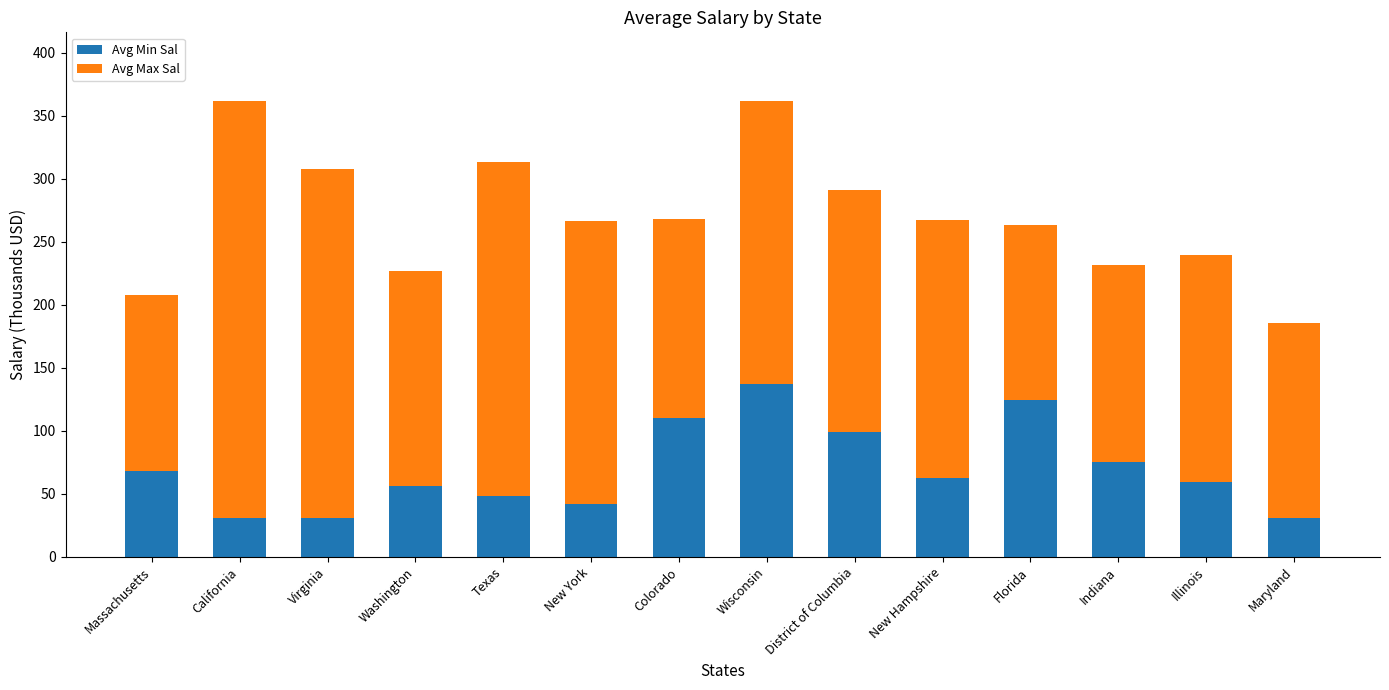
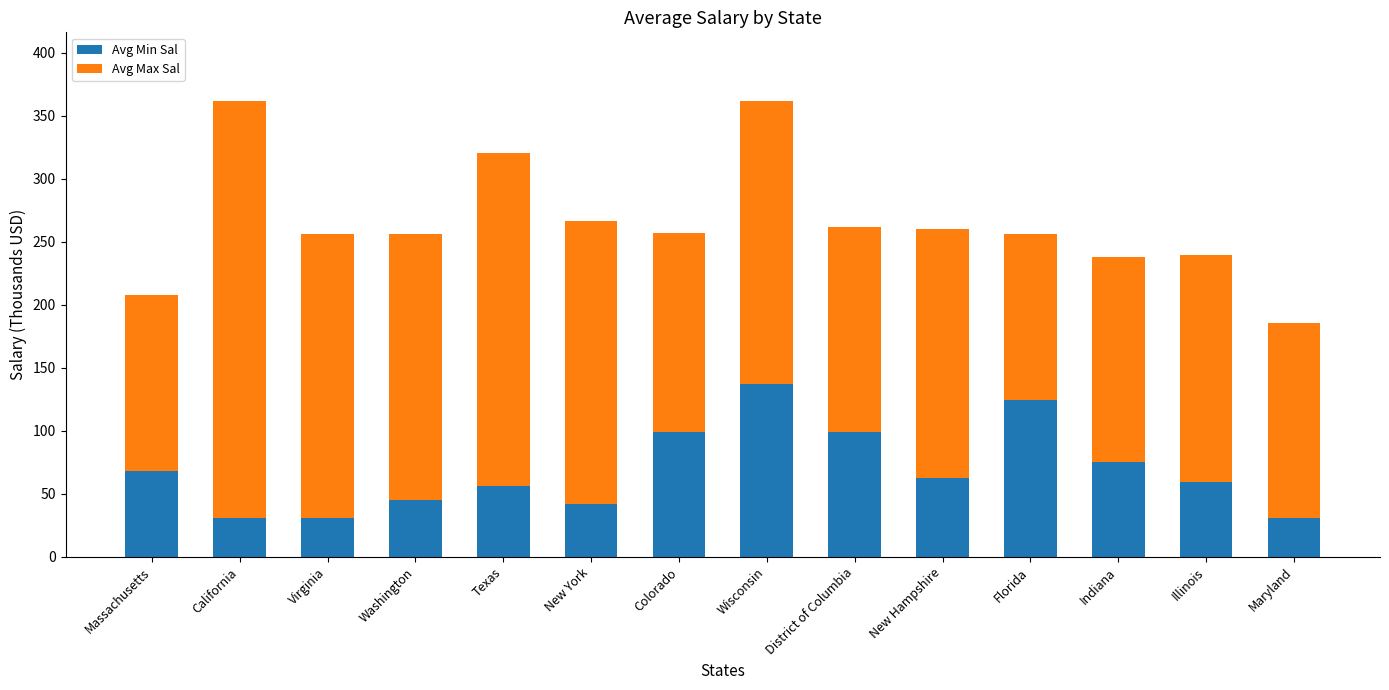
  {
    "Avg Min Sal": {
      "Massachusetts": 68,
      "California": 31,
      "Virginia": 31,
-     "Washington": 56,
-     "Texas": 48,
+     "Washington": 45,
+     "Texas": 56,
      "New York": 42,
-     "Colorado": 110,
+     "Colorado": 99,
      "Wisconsin": 137,
      "District of Columbia": 99,
      "New Hampshire": 62,
      "Florida": 125,
      "Indiana": 75,
      "Illinois": 59,
      "Maryland": 31
    },
    "Avg Max Sal": {
      "Massachusetts": 139,
      "California": 331,
-     "Virginia": 276,
-     "Washington": 171,
+     "Virginia": 225,
+     "Washington": 211,
      "Texas": 265,
      "New York": 225,
      "Colorado": 158,
      "Wisconsin": 225,
-     "District of Columbia": 192,
-     "New Hampshire": 205,
-     "Florida": 139,
-     "Indiana": 156,
+     "District of Columbia": 163,
+     "New Hampshire": 198,
+     "Florida": 132,
+     "Indiana": 163,
      "Illinois": 181,
      "Maryland": 155
    }
  }
